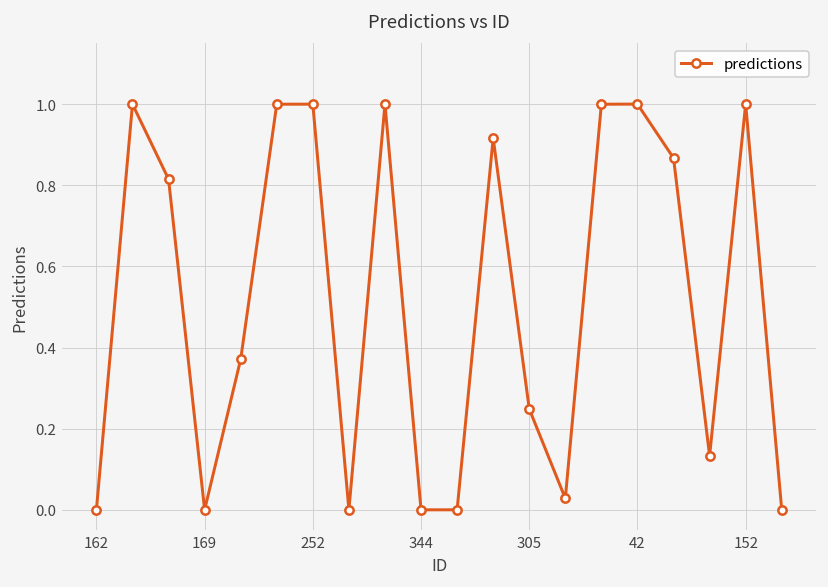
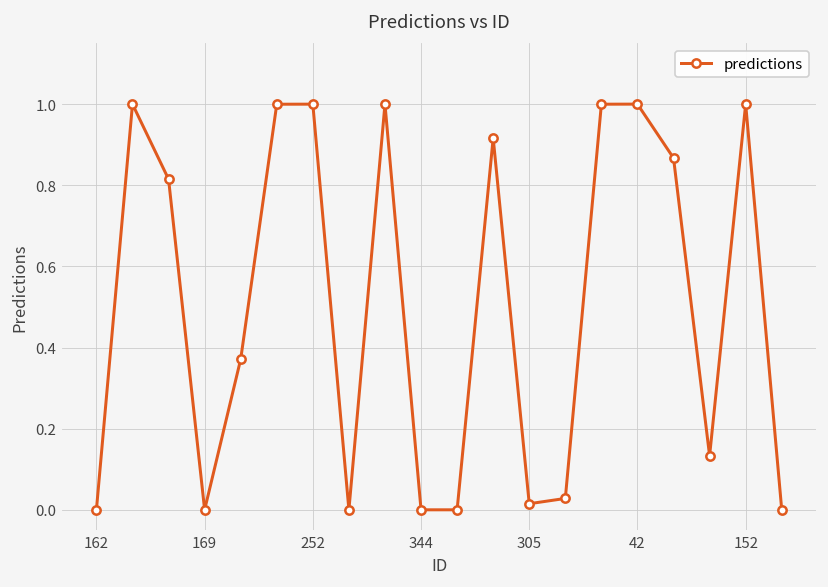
  {
    "162": 0.00,
    "169": 0.00,
    "252": 1.00,
    "344": 0.00,
-   "305": 0.25,
+   "305": 0.02,
    "42": 1.00,
    "152": 1.00
  }
